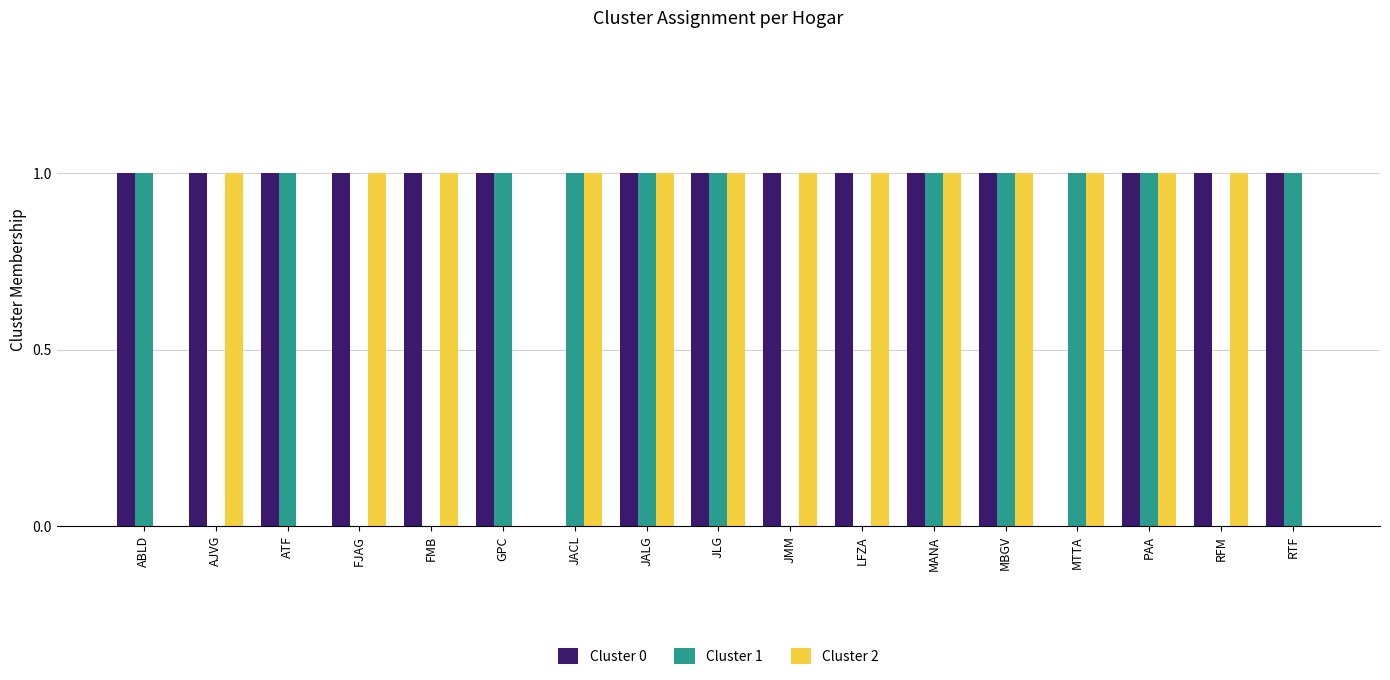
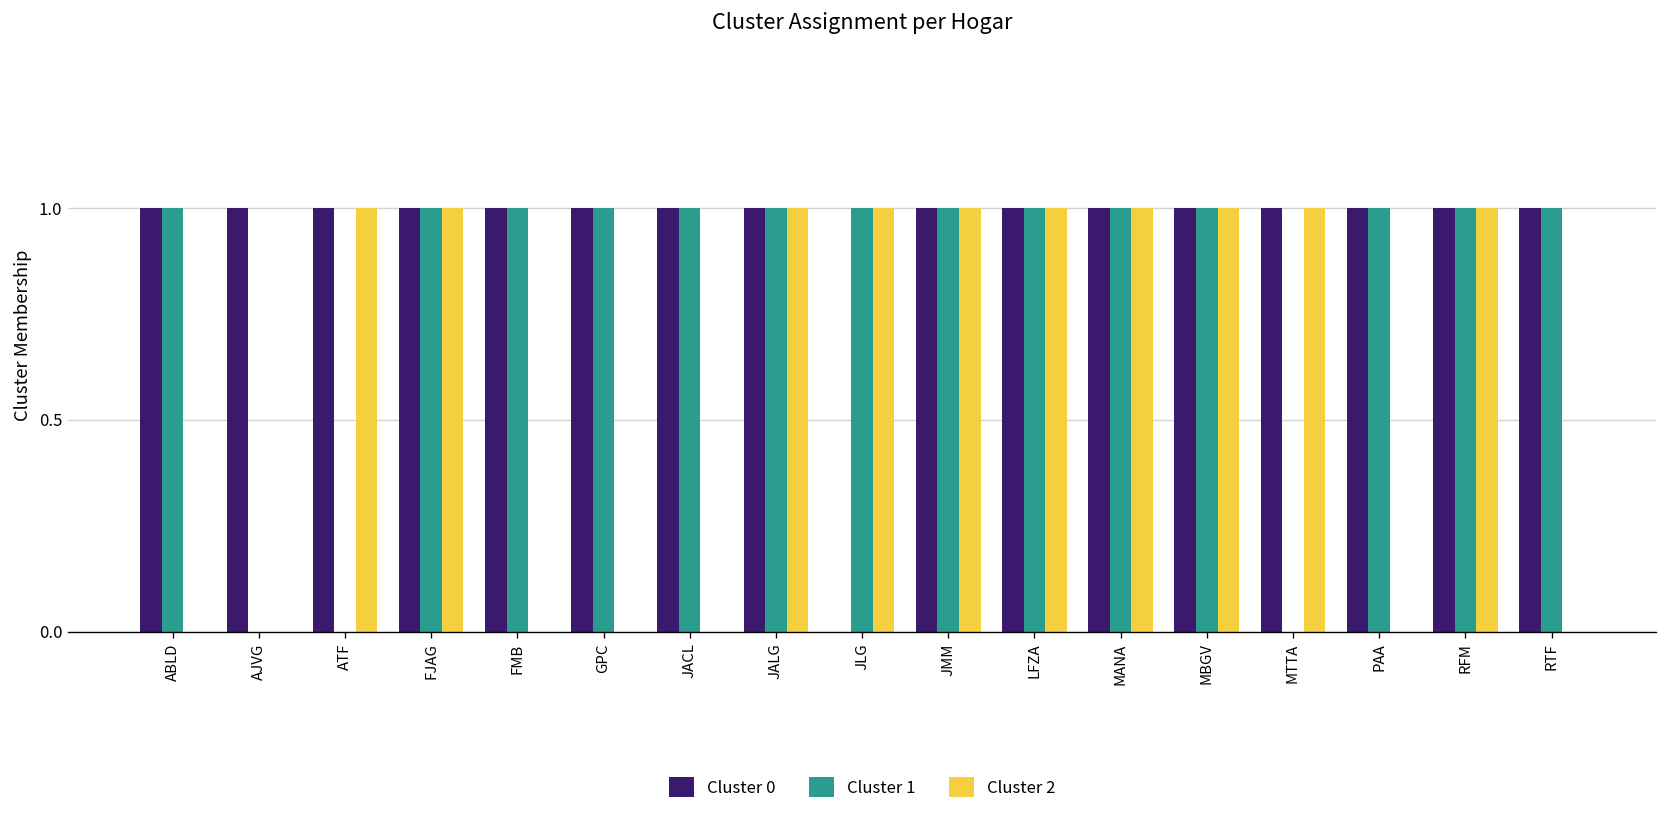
  {
    "Cluster 0": {
      "ABLD": 1,
      "AJVG": 1,
      "ATF": 1,
      "FJAG": 1,
      "FMB": 1,
      "GPC": 1,
-     "JACL": 0,
+     "JACL": 1,
      "JALG": 1,
-     "JLG": 1,
+     "JLG": 0,
      "JMM": 1,
      "LFZA": 1,
      "MANA": 1,
      "MBGV": 1,
-     "MTTA": 0,
+     "MTTA": 1,
      "PAA": 1,
      "RFM": 1,
      "RTF": 1
    },
    "Cluster 1": {
      "ABLD": 1,
      "AJVG": 0,
-     "ATF": 1,
-     "FJAG": 0,
-     "FMB": 0,
+     "ATF": 0,
+     "FJAG": 1,
+     "FMB": 1,
      "GPC": 1,
      "JACL": 1,
      "JALG": 1,
      "JLG": 1,
-     "JMM": 0,
-     "LFZA": 0,
+     "JMM": 1,
+     "LFZA": 1,
      "MANA": 1,
      "MBGV": 1,
-     "MTTA": 1,
+     "MTTA": 0,
      "PAA": 1,
-     "RFM": 0,
+     "RFM": 1,
      "RTF": 1
    },
    "Cluster 2": {
      "ABLD": 0,
-     "AJVG": 1,
-     "ATF": 0,
+     "AJVG": 0,
+     "ATF": 1,
      "FJAG": 1,
-     "FMB": 1,
+     "FMB": 0,
      "GPC": 0,
-     "JACL": 1,
+     "JACL": 0,
      "JALG": 1,
      "JLG": 1,
      "JMM": 1,
      "LFZA": 1,
      "MANA": 1,
      "MBGV": 1,
      "MTTA": 1,
-     "PAA": 1,
+     "PAA": 0,
      "RFM": 1,
      "RTF": 0
    }
  }
